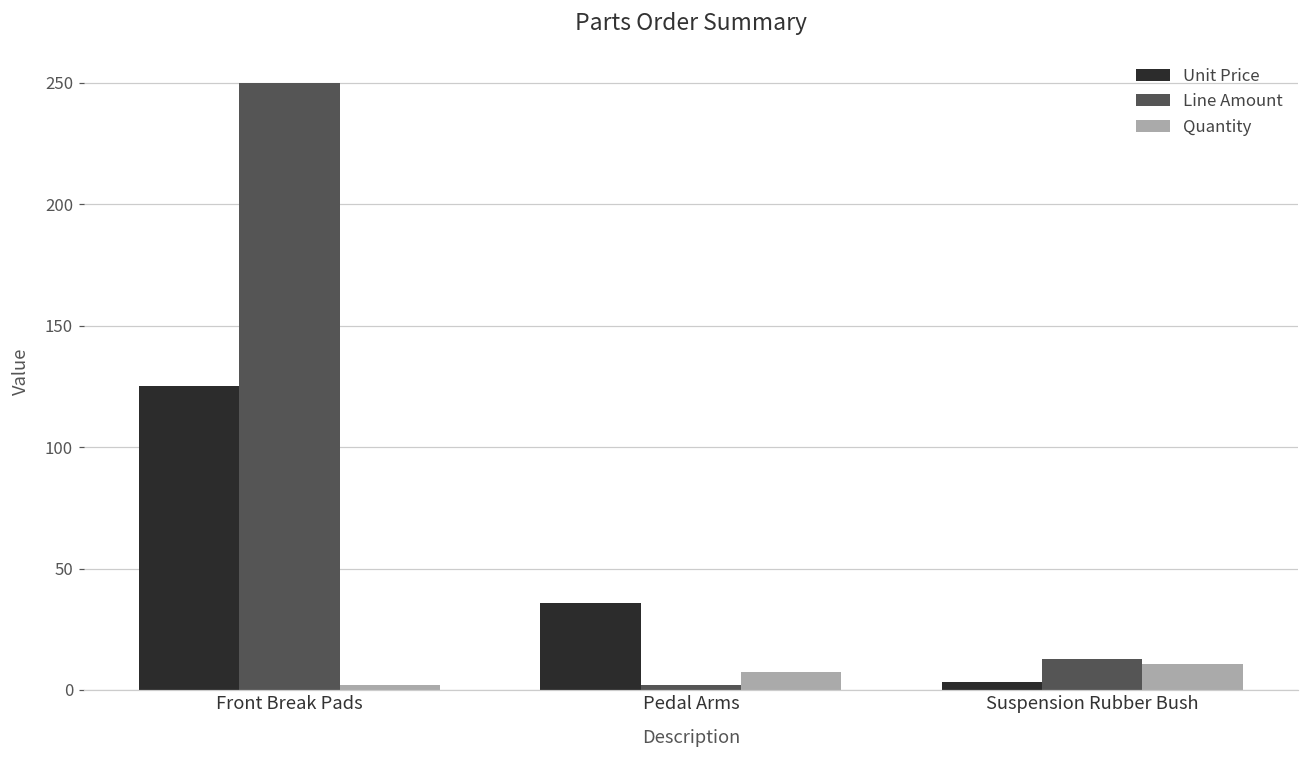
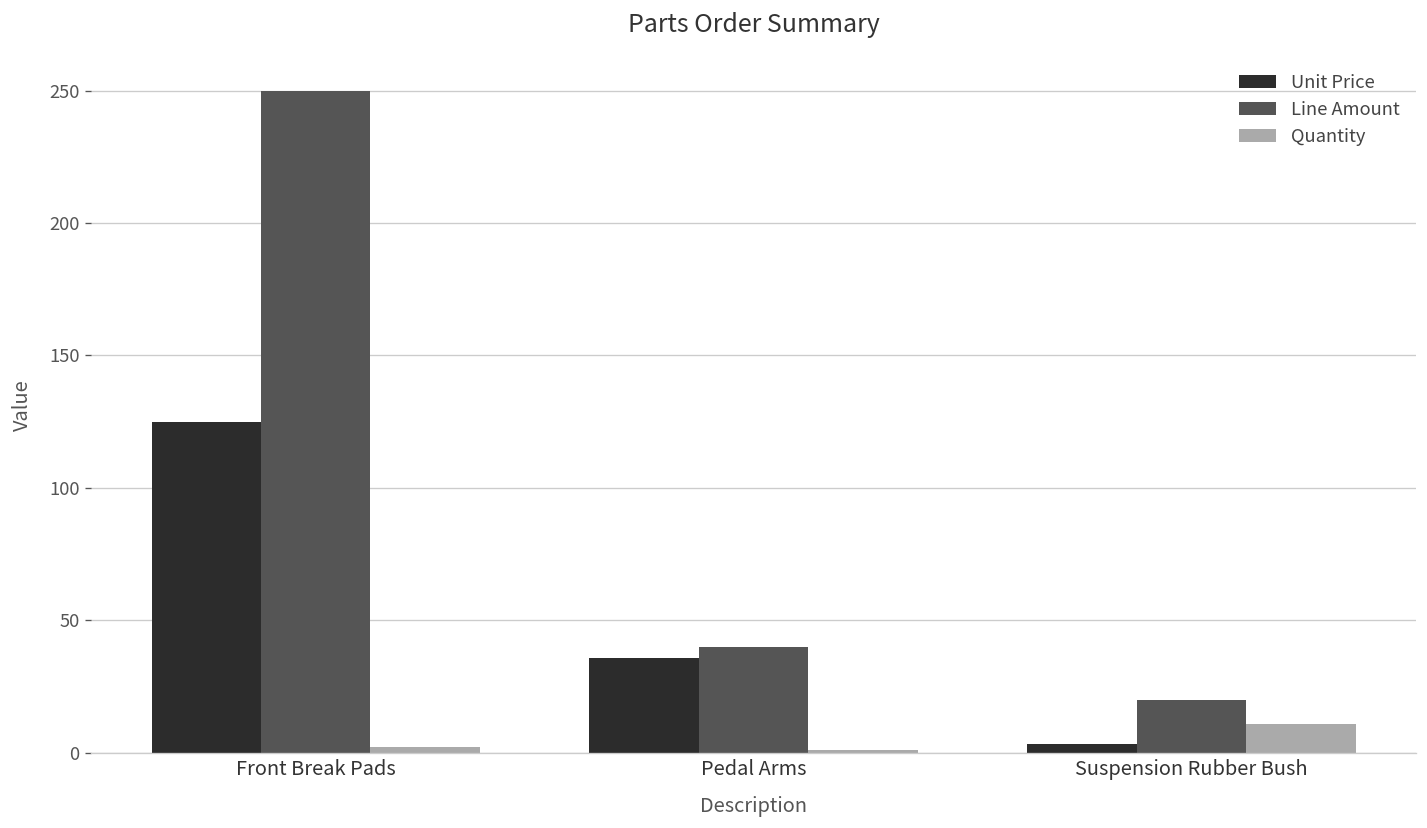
  {
    "Unit Price": {
      "Front Break Pads": 125,
      "Pedal Arms": 36,
      "Suspension Rubber Bush": 3
    },
    "Line Amount": {
      "Front Break Pads": 250,
-     "Pedal Arms": 2,
-     "Suspension Rubber Bush": 13
+     "Pedal Arms": 40,
+     "Suspension Rubber Bush": 20
    },
    "Quantity": {
      "Front Break Pads": 2,
-     "Pedal Arms": 8,
+     "Pedal Arms": 1,
      "Suspension Rubber Bush": 11
    }
  }
